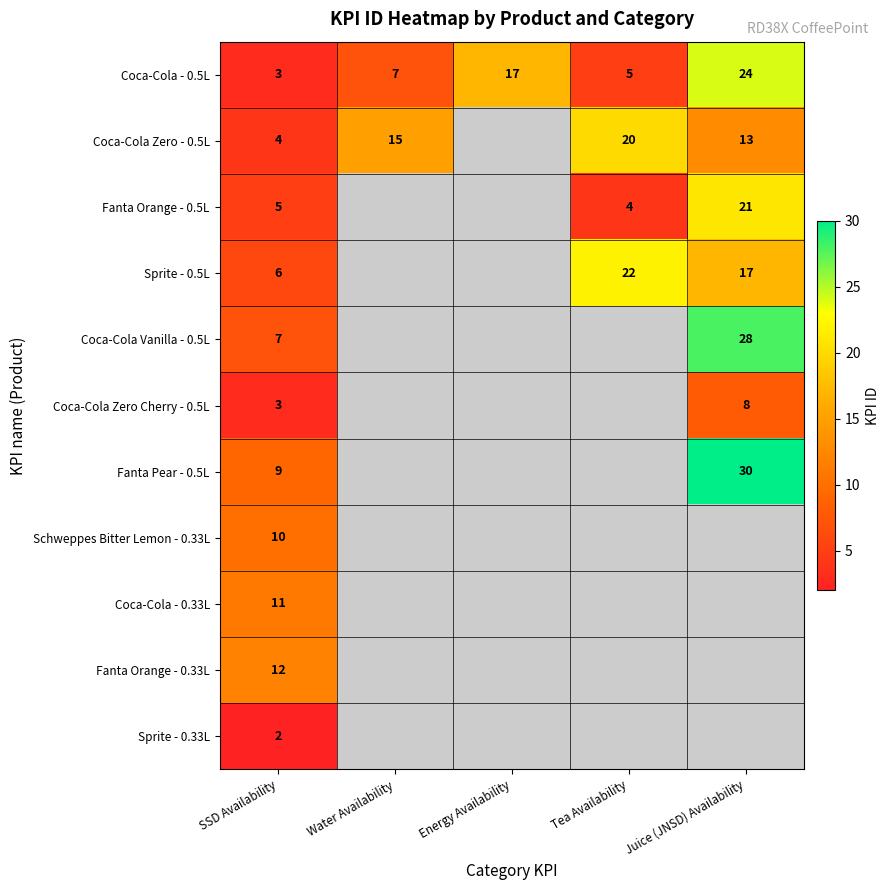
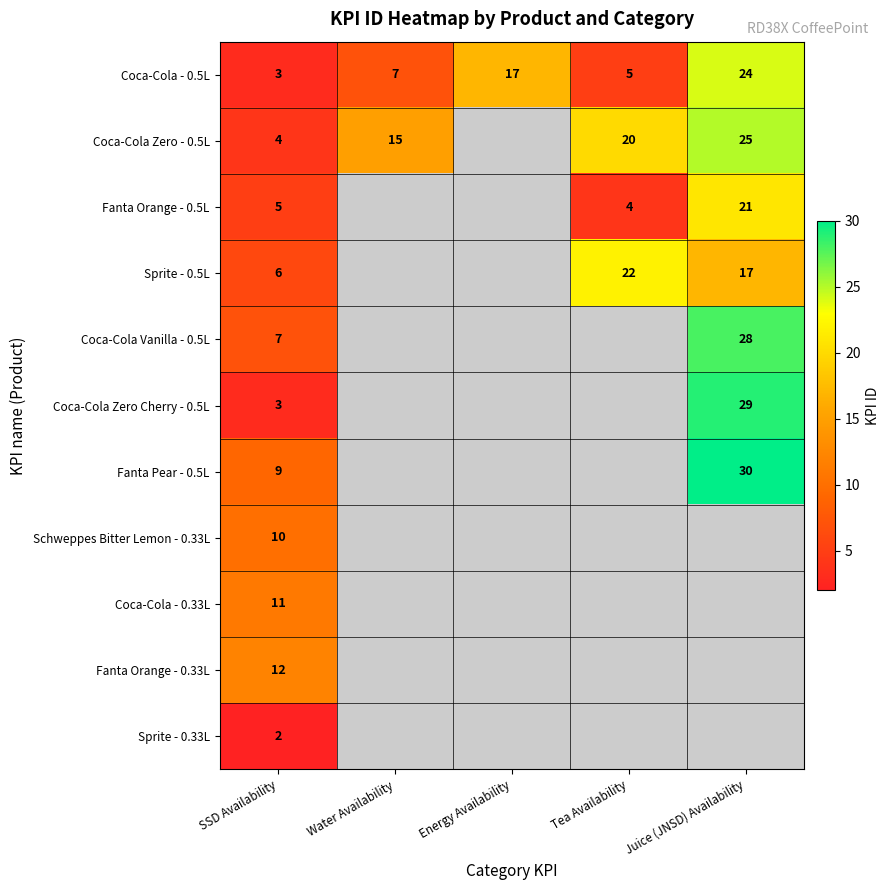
  {
    "Coca-Cola - 0.5L": {
      "SSD Availability": 3,
      "Water Availability": 7,
      "Energy Availability": 17,
      "Tea Availability": 5,
      "Juice (JNSD) Availability": 24
    },
    "Coca-Cola Zero - 0.5L": {
      "SSD Availability": 4,
      "Water Availability": 15,
      "Tea Availability": 20,
-     "Juice (JNSD) Availability": 13
+     "Juice (JNSD) Availability": 25
    },
    "Fanta Orange - 0.5L": {
      "SSD Availability": 5,
      "Tea Availability": 4,
      "Juice (JNSD) Availability": 21
    },
    "Sprite - 0.5L": {
      "SSD Availability": 6,
      "Tea Availability": 22,
      "Juice (JNSD) Availability": 17
    },
    "Coca-Cola Vanilla - 0.5L": {
      "SSD Availability": 7,
      "Juice (JNSD) Availability": 28
    },
    "Coca-Cola Zero Cherry - 0.5L": {
      "SSD Availability": 3,
-     "Juice (JNSD) Availability": 8
+     "Juice (JNSD) Availability": 29
    },
    "Fanta Pear - 0.5L": {
      "SSD Availability": 9,
      "Juice (JNSD) Availability": 30
    },
    "Schweppes Bitter Lemon - 0.33L": {
      "SSD Availability": 10
    },
    "Coca-Cola - 0.33L": {
      "SSD Availability": 11
    },
    "Fanta Orange - 0.33L": {
      "SSD Availability": 12
    },
    "Sprite - 0.33L": {
      "SSD Availability": 2
    }
  }
